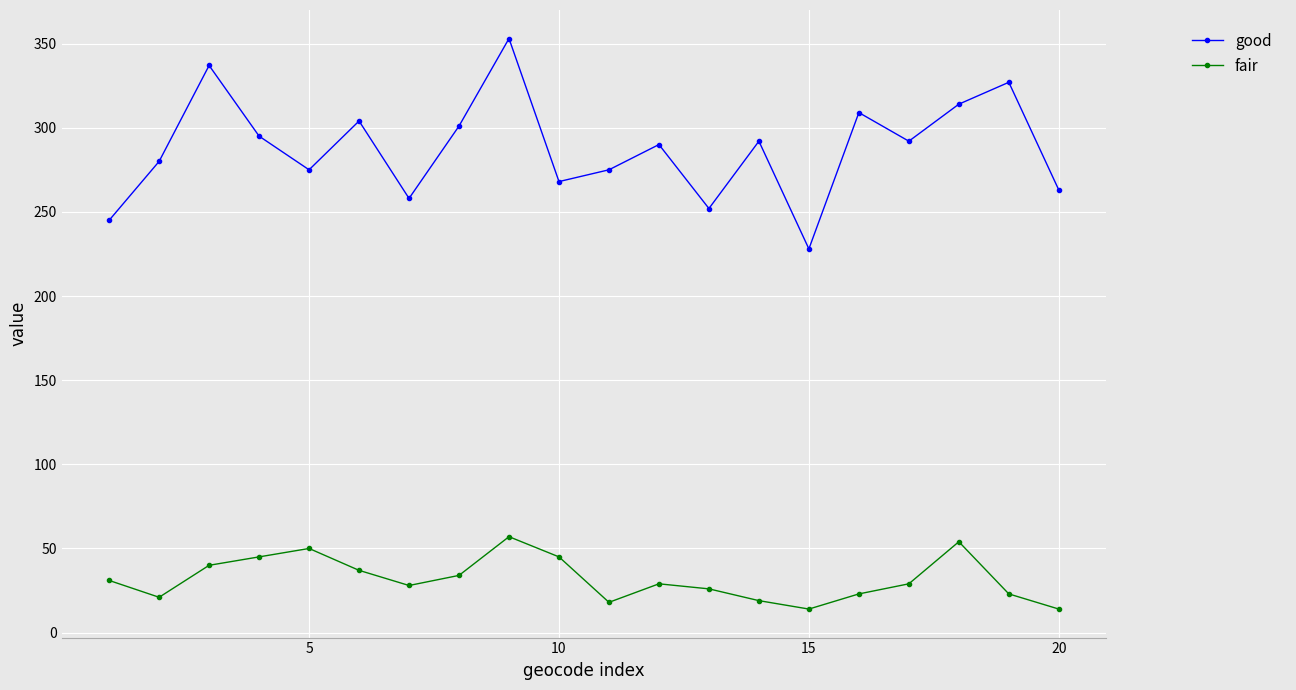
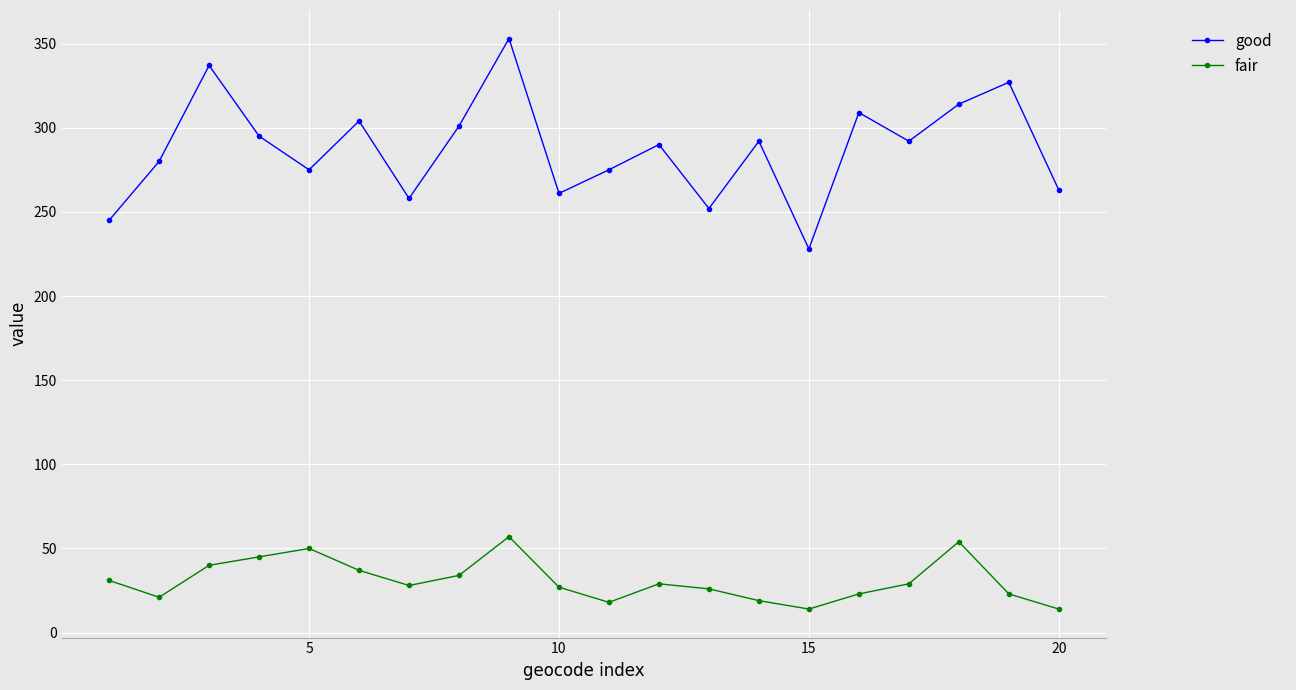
  {
    "good": {
      "5": 275,
-     "10": 268,
+     "10": 261,
      "15": 228,
      "20": 263
    },
    "fair": {
      "5": 50,
-     "10": 45,
+     "10": 27,
      "15": 14,
      "20": 14
    }
  }
